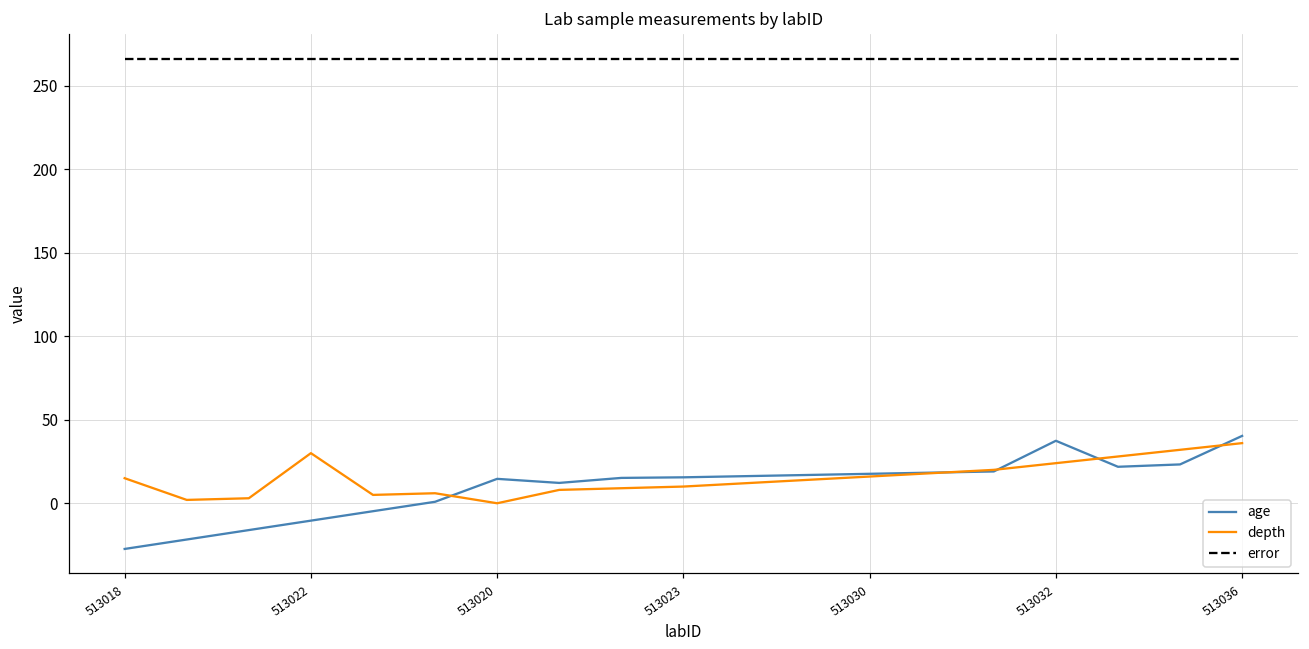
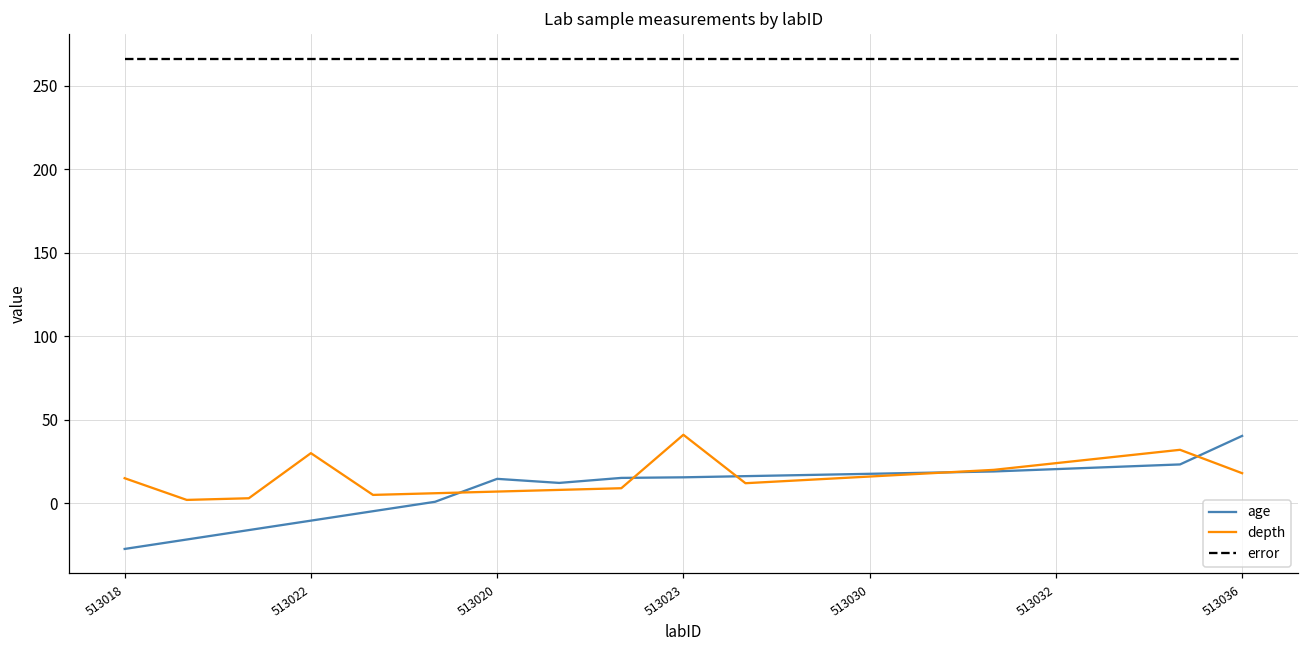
  {
    "age": {
      "513018": -27,
      "513022": -10,
      "513020": 15,
      "513023": 16,
-     "513032": 37,
+     "513032": 20,
      "513036": 40
    },
    "depth": {
      "513018": 15,
      "513022": 30,
-     "513020": 0,
-     "513023": 10,
+     "513020": 7,
+     "513023": 41,
      "513032": 24,
-     "513036": 36
+     "513036": 18
    },
    "error": {
      "513018": 266,
      "513022": 266,
      "513020": 266,
      "513023": 266,
      "513030": 266,
      "513032": 266,
      "513036": 266
    }
  }
